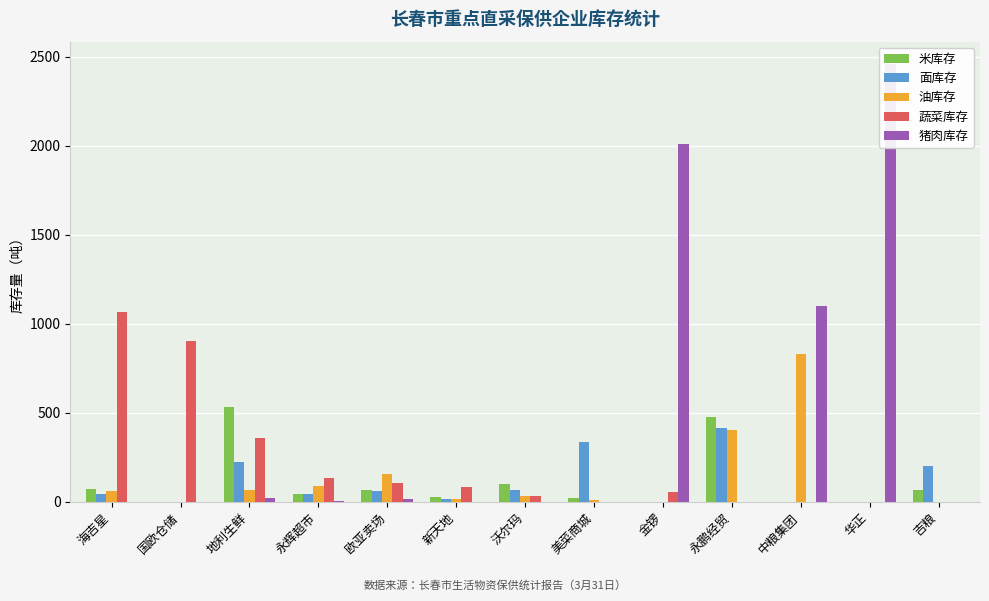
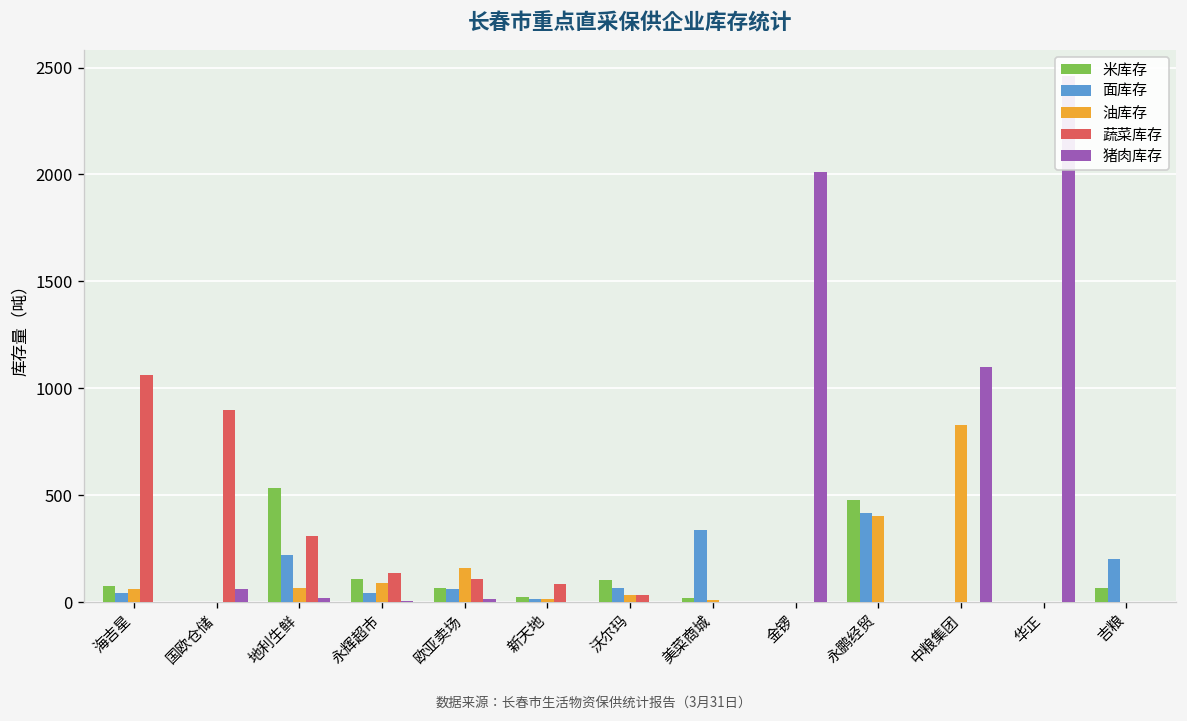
  {
    "米库存": {
      "海吉星": 70,
      "国欧仓储": 0,
      "地利生鲜": 530,
-     "永辉超市": 40,
+     "永辉超市": 110,
      "欧亚卖场": 70,
      "新天地": 20,
      "沃尔玛": 100,
      "美菜商城": 20,
      "金锣": 0,
      "永鹏经贸": 480,
      "中粮集团": 0,
      "华正": 0,
      "吉粮": 70
    },
    "面库存": {
      "海吉星": 40,
      "国欧仓储": 0,
      "地利生鲜": 220,
      "永辉超市": 40,
      "欧亚卖场": 60,
      "新天地": 20,
      "沃尔玛": 70,
      "美菜商城": 340,
      "金锣": 0,
      "永鹏经贸": 410,
      "中粮集团": 0,
      "华正": 0,
      "吉粮": 200
    },
    "油库存": {
      "海吉星": 60,
      "国欧仓储": 0,
      "地利生鲜": 70,
      "永辉超市": 90,
      "欧亚卖场": 160,
      "新天地": 10,
      "沃尔玛": 30,
      "金锣": 0,
      "永鹏经贸": 400,
      "中粮集团": 830,
      "华正": 0,
      "吉粮": 0
    },
    "蔬菜库存": {
      "海吉星": 1060,
      "国欧仓储": 900,
-     "地利生鲜": 360,
+     "地利生鲜": 310,
      "永辉超市": 130,
      "欧亚卖场": 110,
      "新天地": 80,
      "沃尔玛": 30,
      "美菜商城": 0,
-     "金锣": 50,
+     "金锣": 0,
      "永鹏经贸": 0,
      "中粮集团": 0,
      "华正": 0,
      "吉粮": 0
    },
    "猪肉库存": {
-     "国欧仓储": 0,
+     "国欧仓储": 60,
      "地利生鲜": 20,
      "欧亚卖场": 20,
      "美菜商城": 0,
      "金锣": 2010,
      "永鹏经贸": 0,
      "中粮集团": 1100,
      "吉粮": 0
    }
  }
